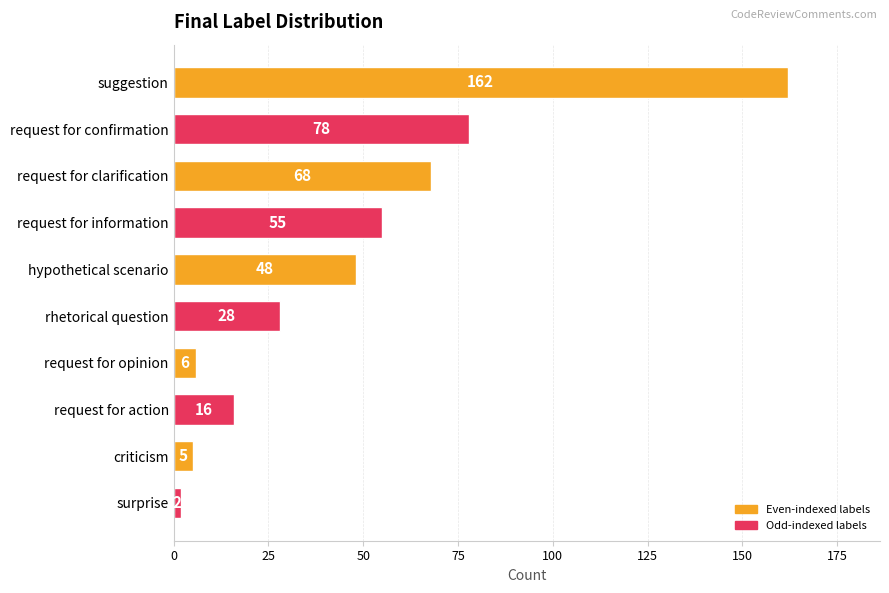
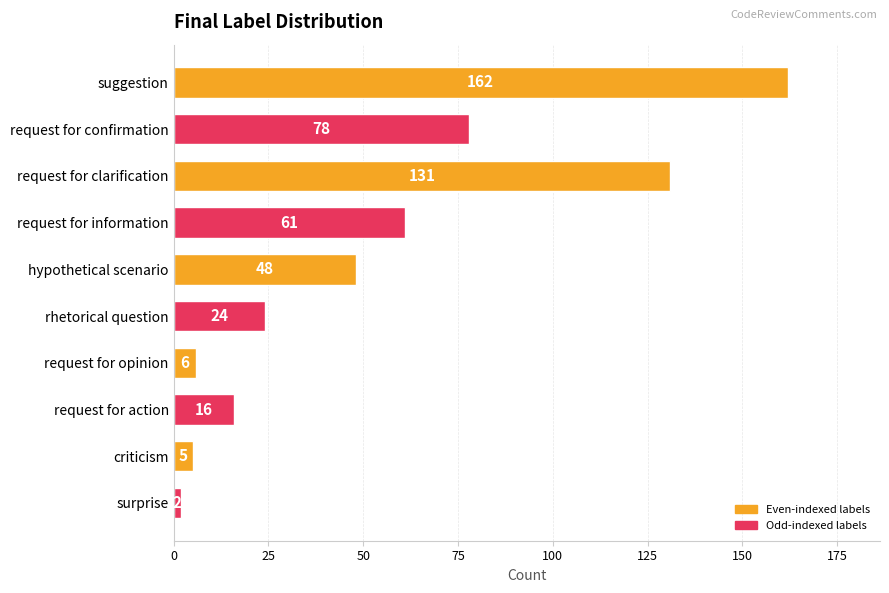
  {
    "suggestion": 162,
    "request for confirmation": 78,
-   "request for clarification": 68,
-   "request for information": 55,
+   "request for clarification": 131,
+   "request for information": 61,
    "hypothetical scenario": 48,
-   "rhetorical question": 28,
+   "rhetorical question": 24,
    "request for opinion": 6,
    "request for action": 16,
    "criticism": 5,
    "surprise": 2
  }
